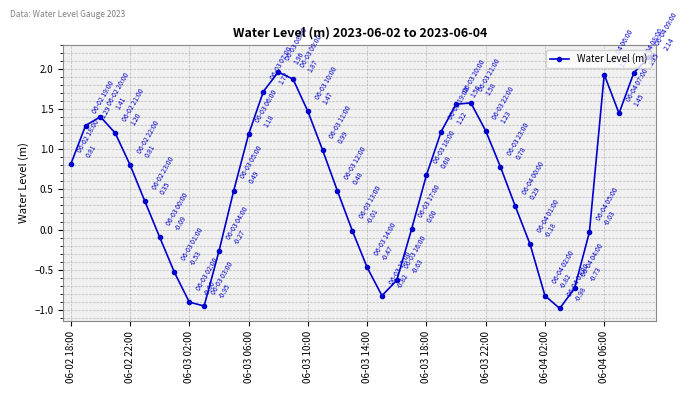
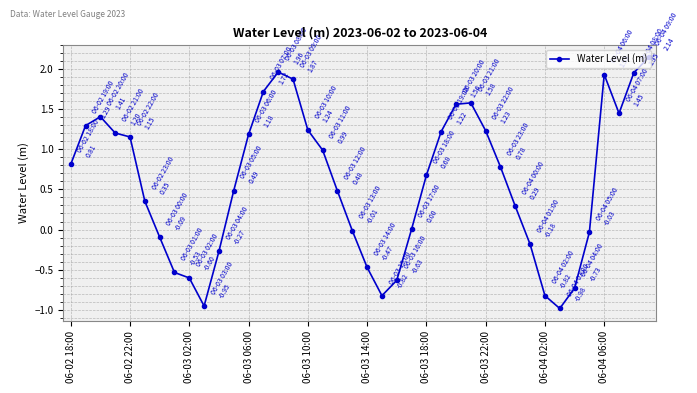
  {
-   "06-02 22:00": 0.81,
-   "06-03 02:00": -0.90,
-   "06-03 10:00": 1.47
+   "06-02 22:00": 1.15,
+   "06-03 02:00": -0.60,
+   "06-03 10:00": 1.24
  }
